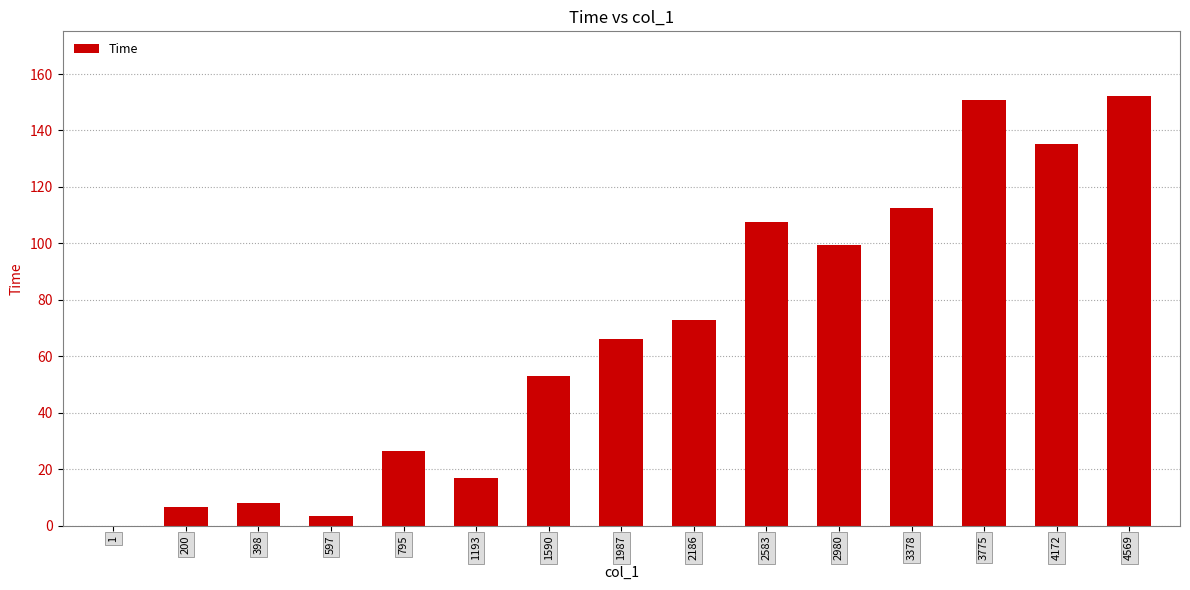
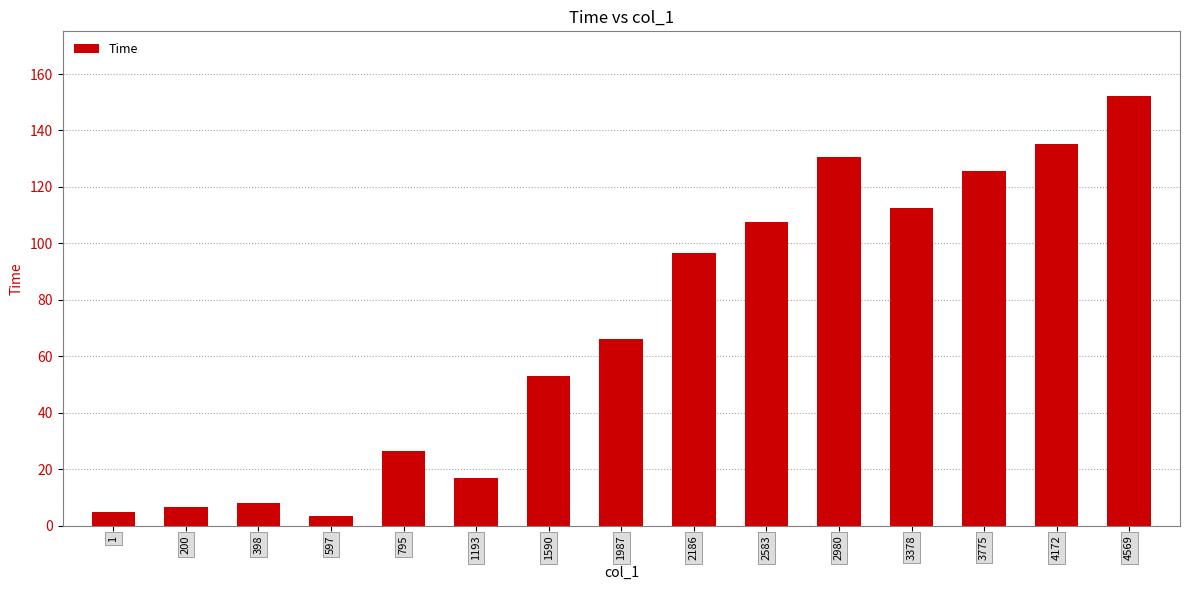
  {
-   "1": 0,
+   "1": 5,
    "200": 7,
    "398": 8,
    "597": 3,
    "795": 26,
    "1193": 17,
    "1590": 53,
    "1987": 66,
-   "2186": 73,
+   "2186": 97,
    "2583": 107,
-   "2980": 99,
+   "2980": 130,
    "3378": 113,
-   "3775": 151,
+   "3775": 126,
    "4172": 135,
    "4569": 152
  }
